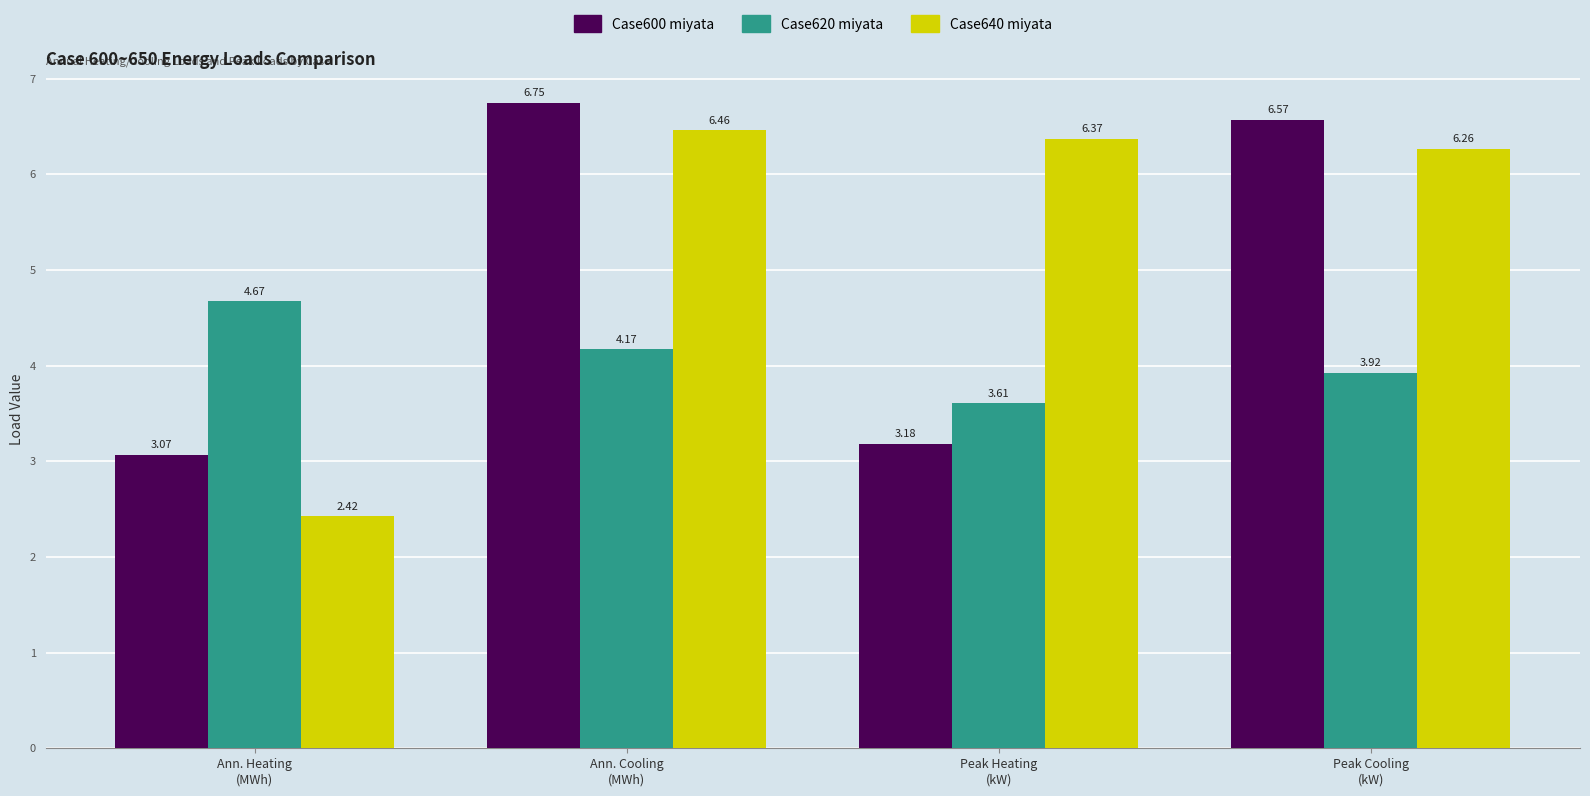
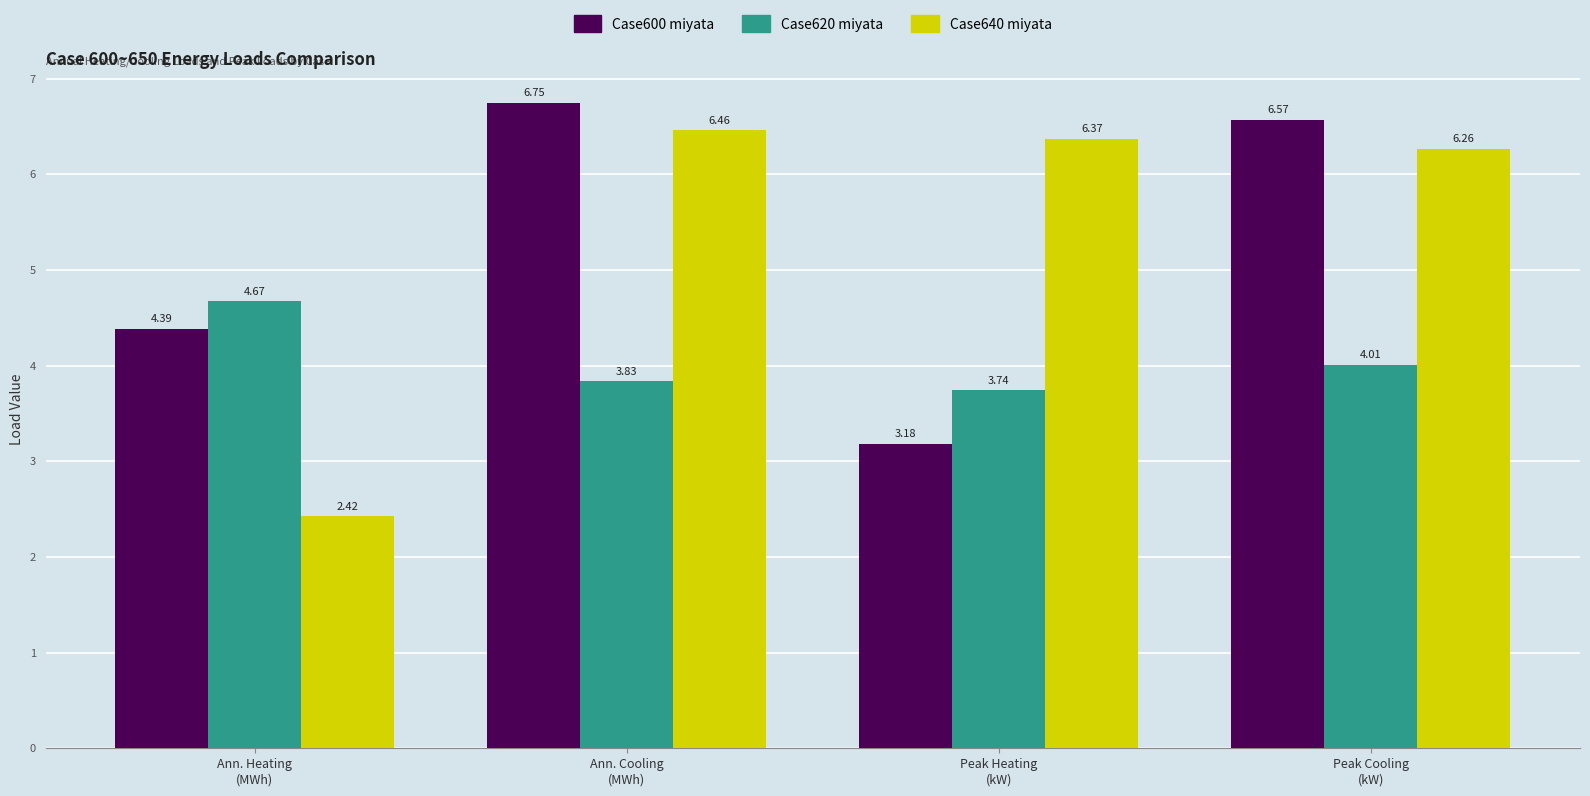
  {
    "Case600 miyata": {
-     "Ann. Heating (MWh)": 3.07,
+     "Ann. Heating (MWh)": 4.39,
      "Ann. Cooling (MWh)": 6.75,
      "Peak Heating (kW)": 3.18,
      "Peak Cooling (kW)": 6.57
    },
    "Case620 miyata": {
      "Ann. Heating (MWh)": 4.67,
-     "Ann. Cooling (MWh)": 4.17,
-     "Peak Heating (kW)": 3.61,
-     "Peak Cooling (kW)": 3.92
+     "Ann. Cooling (MWh)": 3.83,
+     "Peak Heating (kW)": 3.74,
+     "Peak Cooling (kW)": 4.01
    },
    "Case640 miyata": {
      "Ann. Heating (MWh)": 2.42,
      "Ann. Cooling (MWh)": 6.46,
      "Peak Heating (kW)": 6.37,
      "Peak Cooling (kW)": 6.26
    }
  }
